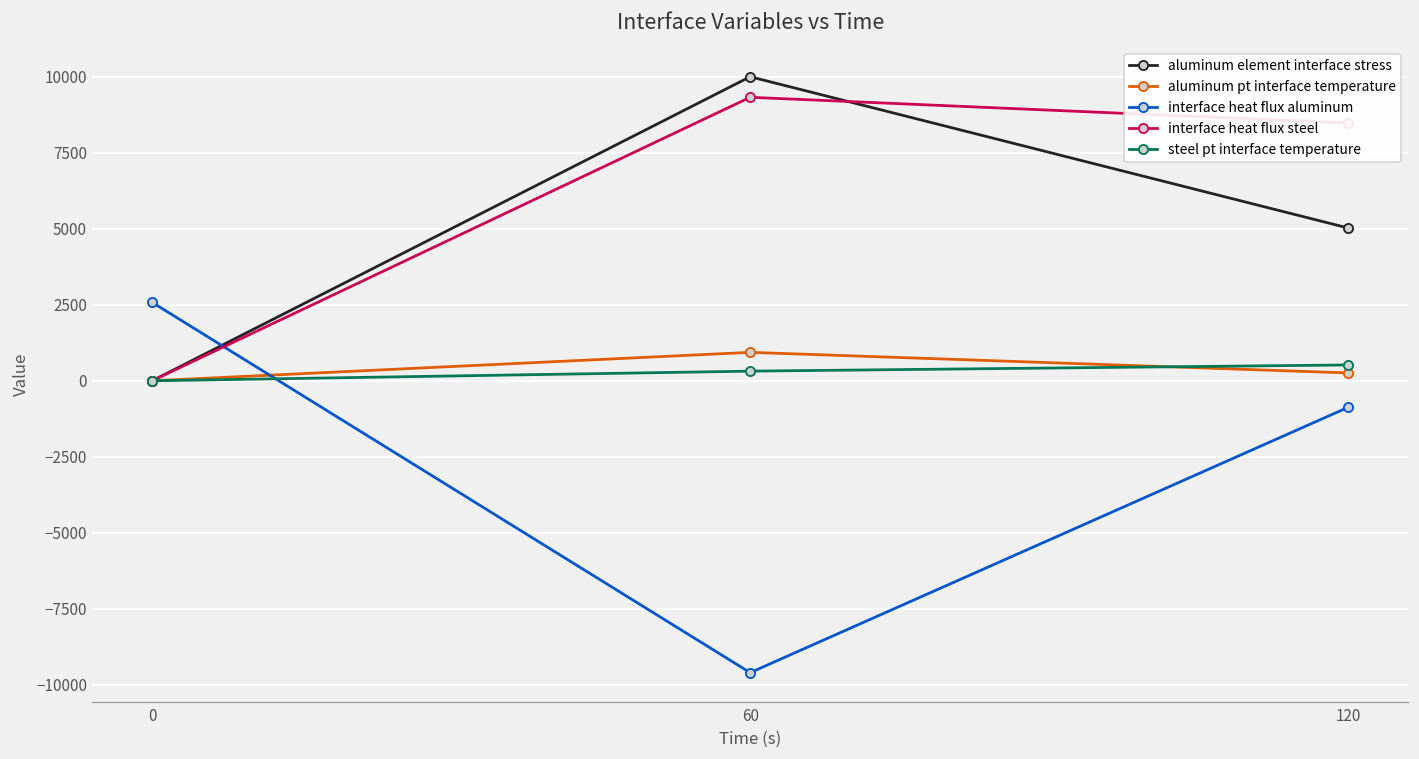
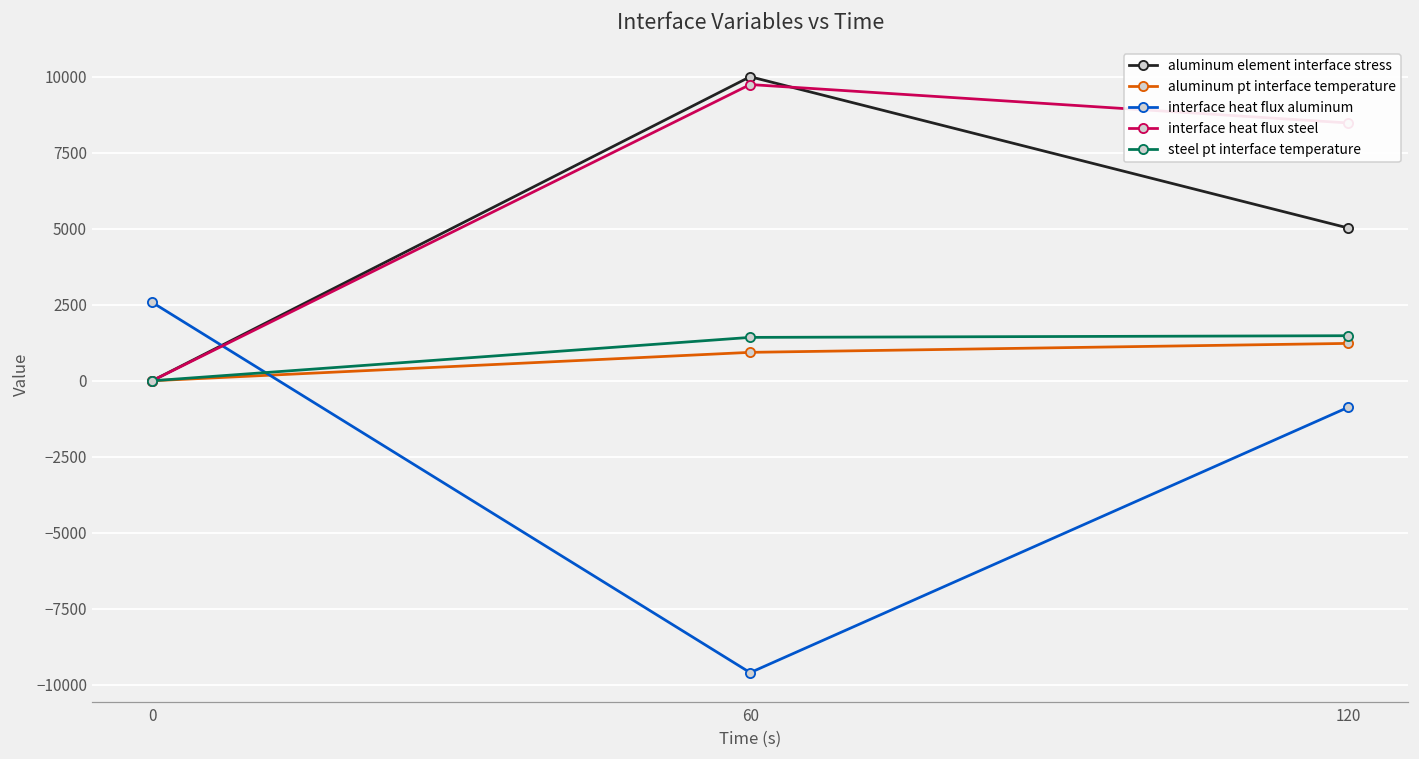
  {
    "aluminum element interface stress": {
      "60": 10000,
      "120": 5000
    },
    "aluminum pt interface temperature": {
      "60": 900,
-     "120": 300
+     "120": 1200
    },
    "interface heat flux aluminum": {
      "0": 2600,
      "60": -9600,
      "120": -900
    },
    "interface heat flux steel": {
-     "60": 9300
+     "60": 9700
    },
    "steel pt interface temperature": {
-     "60": 300,
-     "120": 500
+     "60": 1400,
+     "120": 1500
    }
  }
